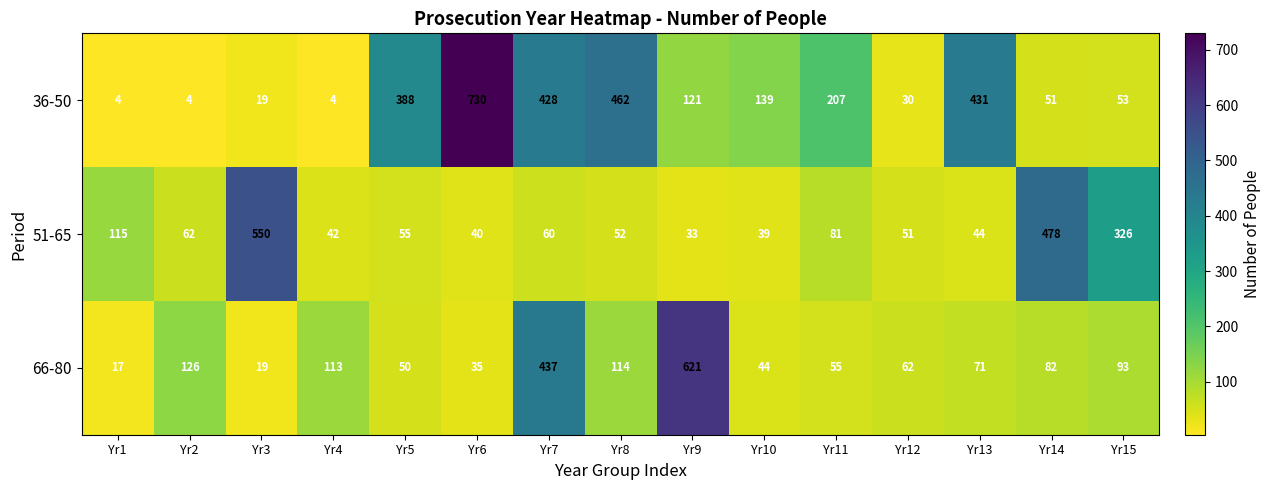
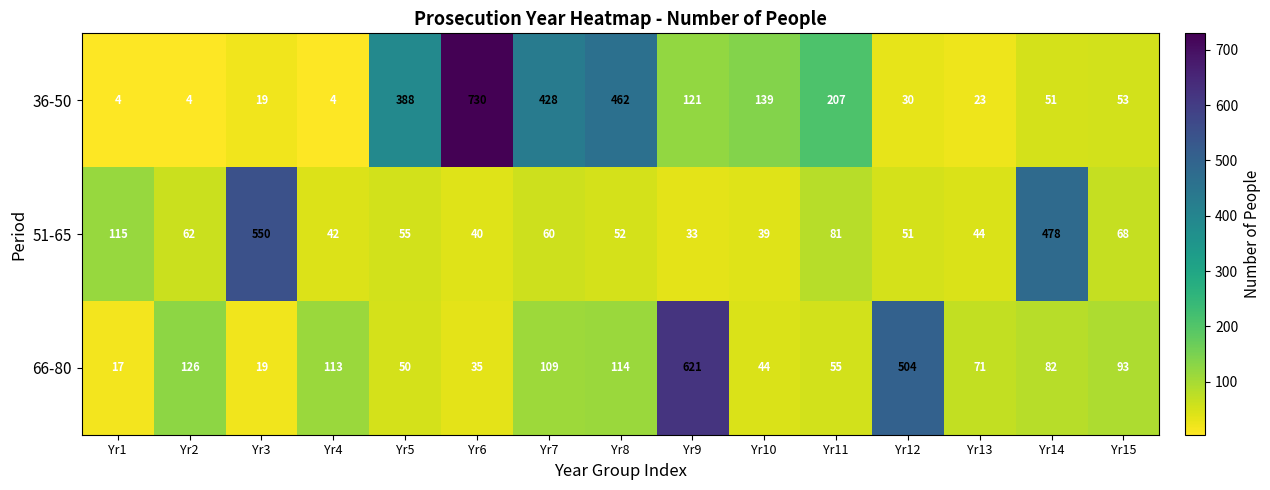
  {
    "36-50": {
      "Yr1": 4,
      "Yr2": 4,
      "Yr3": 19,
      "Yr4": 4,
      "Yr5": 388,
      "Yr6": 730,
      "Yr7": 428,
      "Yr8": 462,
      "Yr9": 121,
      "Yr10": 139,
      "Yr11": 207,
      "Yr12": 30,
-     "Yr13": 431,
+     "Yr13": 23,
      "Yr14": 51,
      "Yr15": 53
    },
    "51-65": {
      "Yr1": 115,
      "Yr2": 62,
      "Yr3": 550,
      "Yr4": 42,
      "Yr5": 55,
      "Yr6": 40,
      "Yr7": 60,
      "Yr8": 52,
      "Yr9": 33,
      "Yr10": 39,
      "Yr11": 81,
      "Yr12": 51,
      "Yr13": 44,
      "Yr14": 478,
-     "Yr15": 326
+     "Yr15": 68
    },
    "66-80": {
      "Yr1": 17,
      "Yr2": 126,
      "Yr3": 19,
      "Yr4": 113,
      "Yr5": 50,
      "Yr6": 35,
-     "Yr7": 437,
+     "Yr7": 109,
      "Yr8": 114,
      "Yr9": 621,
      "Yr10": 44,
      "Yr11": 55,
-     "Yr12": 62,
+     "Yr12": 504,
      "Yr13": 71,
      "Yr14": 82,
      "Yr15": 93
    }
  }
